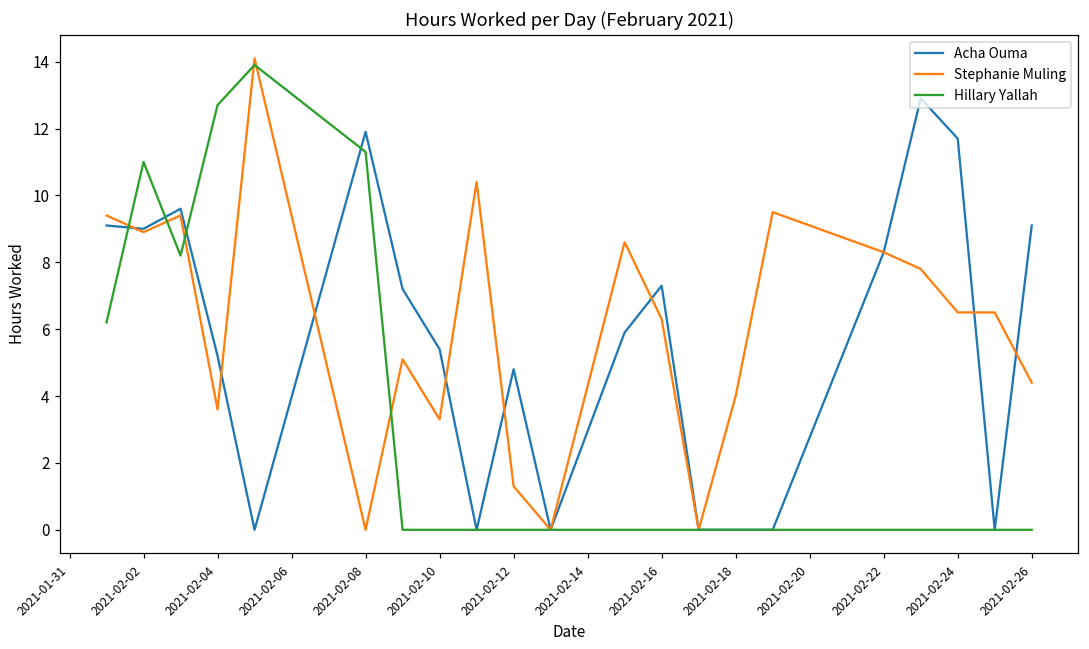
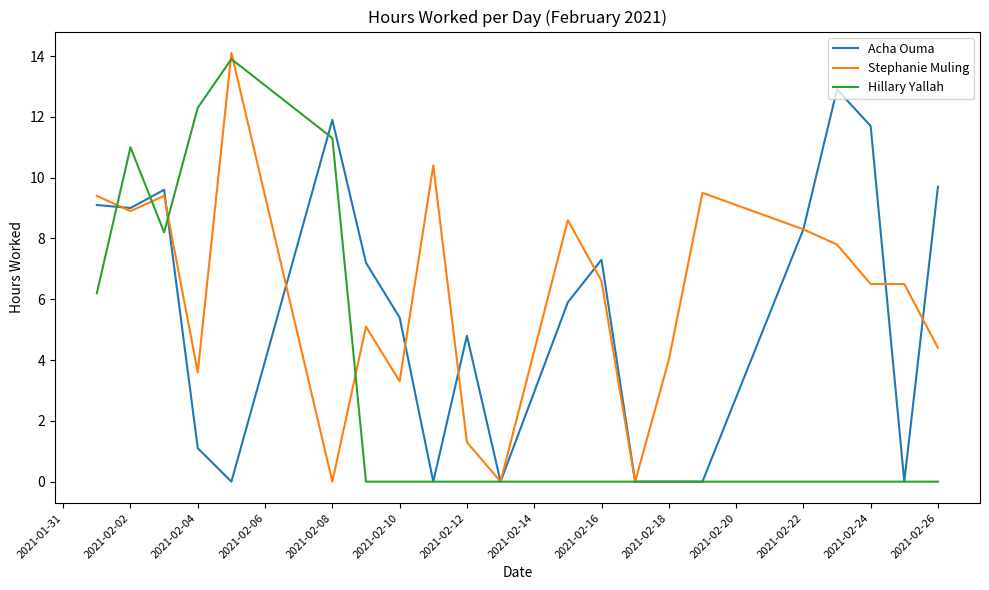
  {
    "Acha Ouma": {
      "2021-02-02": 9.0,
-     "2021-02-04": 5.2,
+     "2021-02-04": 1.1,
      "2021-02-08": 11.9,
      "2021-02-10": 5.4,
      "2021-02-12": 4.8,
      "2021-02-16": 7.3,
      "2021-02-24": 11.7,
-     "2021-02-26": 9.1
+     "2021-02-26": 9.7
    },
    "Stephanie Muling": {
      "2021-02-02": 8.9,
      "2021-02-04": 3.6,
      "2021-02-08": 0.0,
      "2021-02-10": 3.3,
      "2021-02-12": 1.3,
-     "2021-02-16": 6.3,
+     "2021-02-16": 6.6,
      "2021-02-18": 4.0,
      "2021-02-24": 6.5,
      "2021-02-26": 4.4
    },
    "Hillary Yallah": {
      "2021-02-02": 11.0,
-     "2021-02-04": 12.7,
+     "2021-02-04": 12.3,
      "2021-02-08": 11.3,
      "2021-02-10": 0.0,
      "2021-02-12": 0.0,
      "2021-02-16": 0.0,
      "2021-02-22": 0.0,
      "2021-02-24": 0.0,
      "2021-02-26": 0.0
    }
  }
